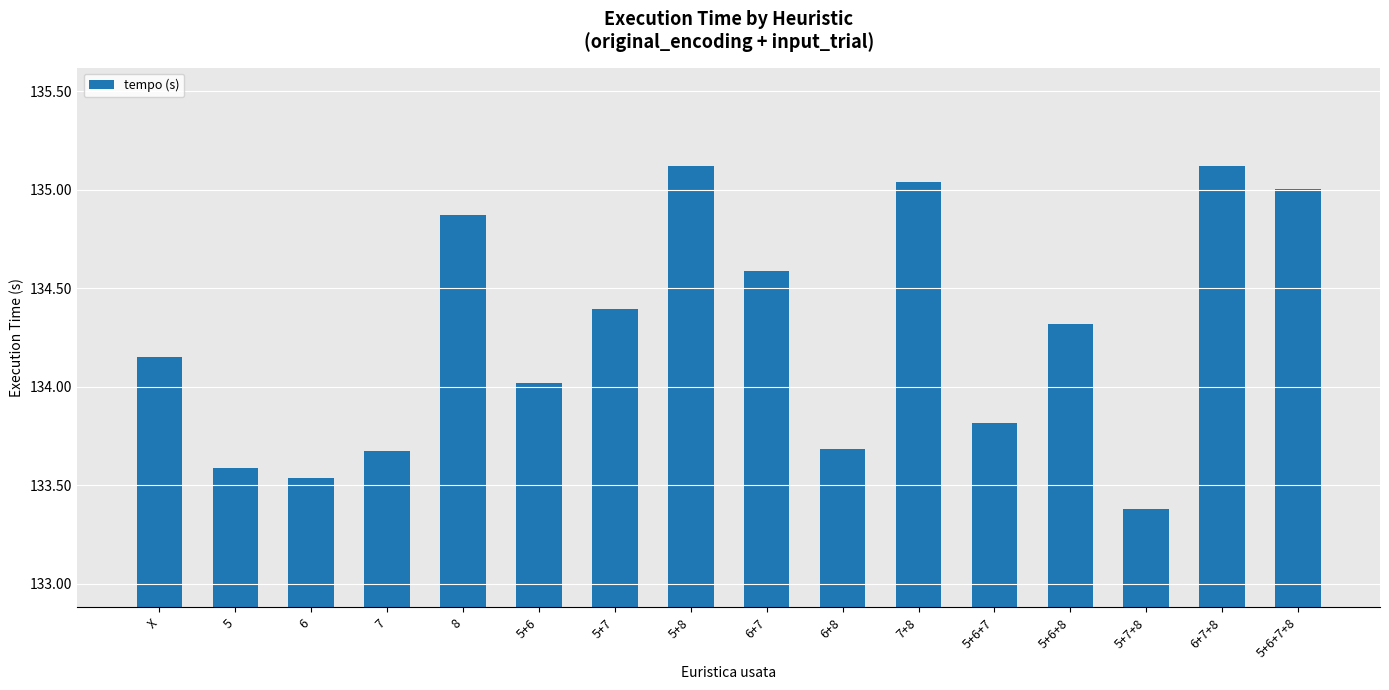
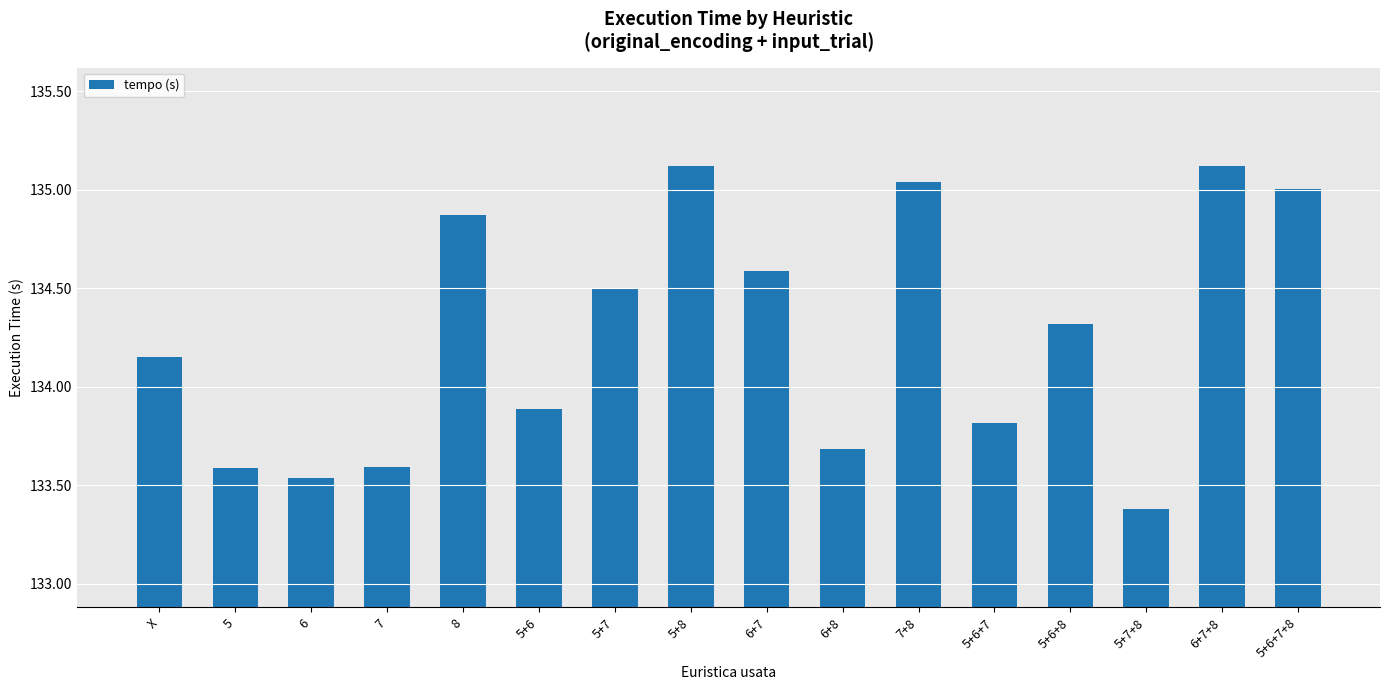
  {
    "X": 134.15,
    "5": 133.59,
    "6": 133.54,
-   "7": 133.67,
+   "7": 133.59,
    "8": 134.87,
-   "5+6": 134.02,
-   "5+7": 134.40,
+   "5+6": 133.89,
+   "5+7": 134.50,
    "5+8": 135.12,
    "6+7": 134.59,
    "6+8": 133.68,
    "7+8": 135.04,
    "5+6+7": 133.81,
    "5+6+8": 134.32,
    "5+7+8": 133.38,
    "6+7+8": 135.12,
    "5+6+7+8": 135.00
  }
